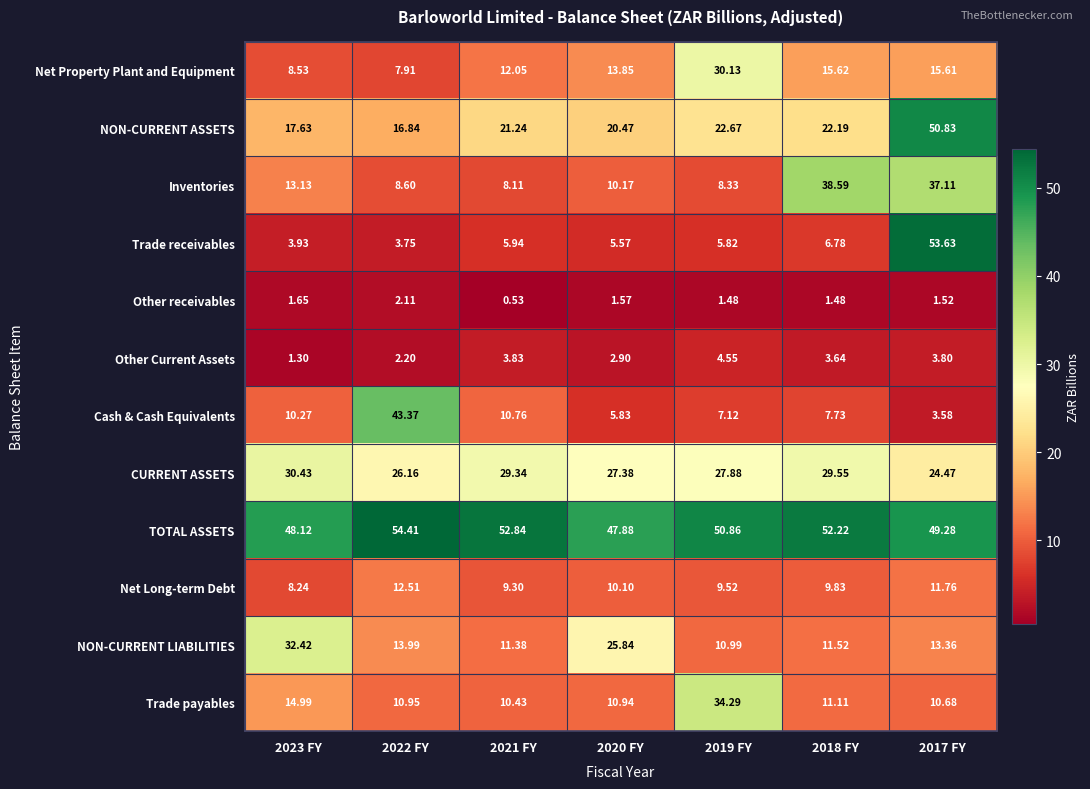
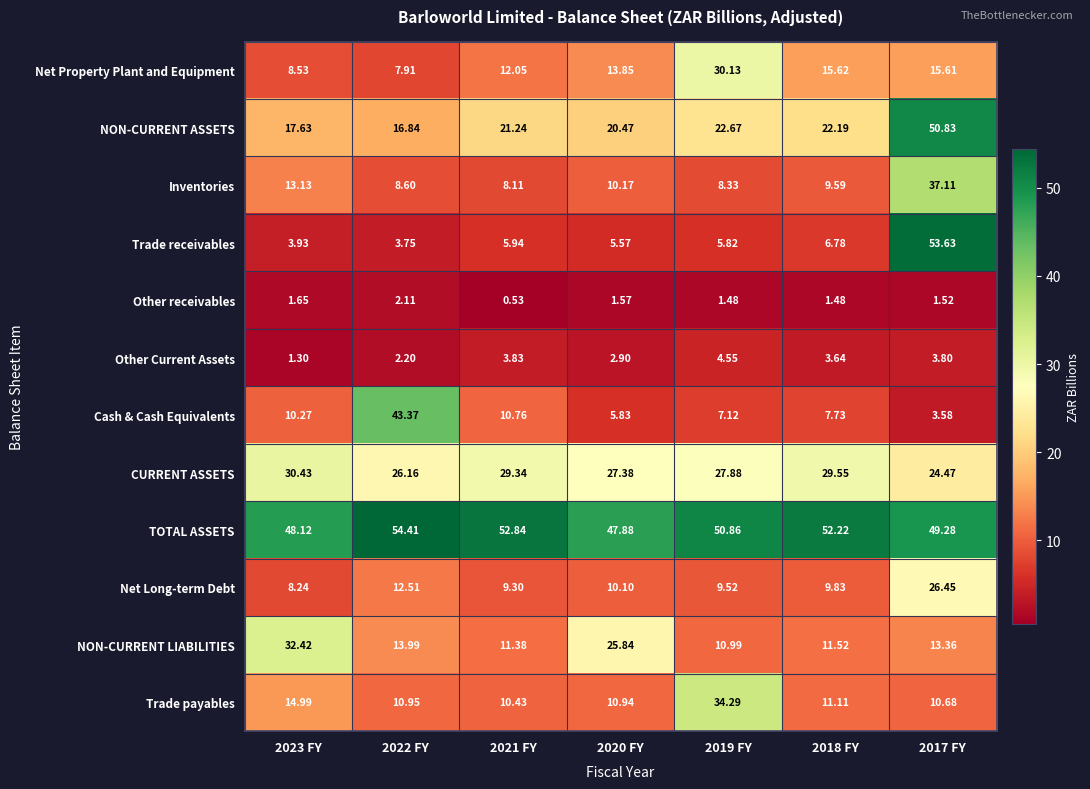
  {
    "Net Property Plant and Equipment": {
      "2023 FY": 8.53,
      "2022 FY": 7.91,
      "2021 FY": 12.05,
      "2020 FY": 13.85,
      "2019 FY": 30.13,
      "2018 FY": 15.62,
      "2017 FY": 15.61
    },
    "NON-CURRENT ASSETS": {
      "2023 FY": 17.63,
      "2022 FY": 16.84,
      "2021 FY": 21.24,
      "2020 FY": 20.47,
      "2019 FY": 22.67,
      "2018 FY": 22.19,
      "2017 FY": 50.83
    },
    "Inventories": {
      "2023 FY": 13.13,
      "2022 FY": 8.60,
      "2021 FY": 8.11,
      "2020 FY": 10.17,
      "2019 FY": 8.33,
-     "2018 FY": 38.59,
+     "2018 FY": 9.59,
      "2017 FY": 37.11
    },
    "Trade receivables": {
      "2023 FY": 3.93,
      "2022 FY": 3.75,
      "2021 FY": 5.94,
      "2020 FY": 5.57,
      "2019 FY": 5.82,
      "2018 FY": 6.78,
      "2017 FY": 53.63
    },
    "Other receivables": {
      "2023 FY": 1.65,
      "2022 FY": 2.11,
      "2021 FY": 0.53,
      "2020 FY": 1.57,
      "2019 FY": 1.48,
      "2018 FY": 1.48,
      "2017 FY": 1.52
    },
    "Other Current Assets": {
      "2023 FY": 1.30,
      "2022 FY": 2.20,
      "2021 FY": 3.83,
      "2020 FY": 2.90,
      "2019 FY": 4.55,
      "2018 FY": 3.64,
      "2017 FY": 3.80
    },
    "Cash & Cash Equivalents": {
      "2023 FY": 10.27,
      "2022 FY": 43.37,
      "2021 FY": 10.76,
      "2020 FY": 5.83,
      "2019 FY": 7.12,
      "2018 FY": 7.73,
      "2017 FY": 3.58
    },
    "CURRENT ASSETS": {
      "2023 FY": 30.43,
      "2022 FY": 26.16,
      "2021 FY": 29.34,
      "2020 FY": 27.38,
      "2019 FY": 27.88,
      "2018 FY": 29.55,
      "2017 FY": 24.47
    },
    "TOTAL ASSETS": {
      "2023 FY": 48.12,
      "2022 FY": 54.41,
      "2021 FY": 52.84,
      "2020 FY": 47.88,
      "2019 FY": 50.86,
      "2018 FY": 52.22,
      "2017 FY": 49.28
    },
    "Net Long-term Debt": {
      "2023 FY": 8.24,
      "2022 FY": 12.51,
      "2021 FY": 9.30,
      "2020 FY": 10.10,
      "2019 FY": 9.52,
      "2018 FY": 9.83,
-     "2017 FY": 11.76
+     "2017 FY": 26.45
    },
    "NON-CURRENT LIABILITIES": {
      "2023 FY": 32.42,
      "2022 FY": 13.99,
      "2021 FY": 11.38,
      "2020 FY": 25.84,
      "2019 FY": 10.99,
      "2018 FY": 11.52,
      "2017 FY": 13.36
    },
    "Trade payables": {
      "2023 FY": 14.99,
      "2022 FY": 10.95,
      "2021 FY": 10.43,
      "2020 FY": 10.94,
      "2019 FY": 34.29,
      "2018 FY": 11.11,
      "2017 FY": 10.68
    }
  }
